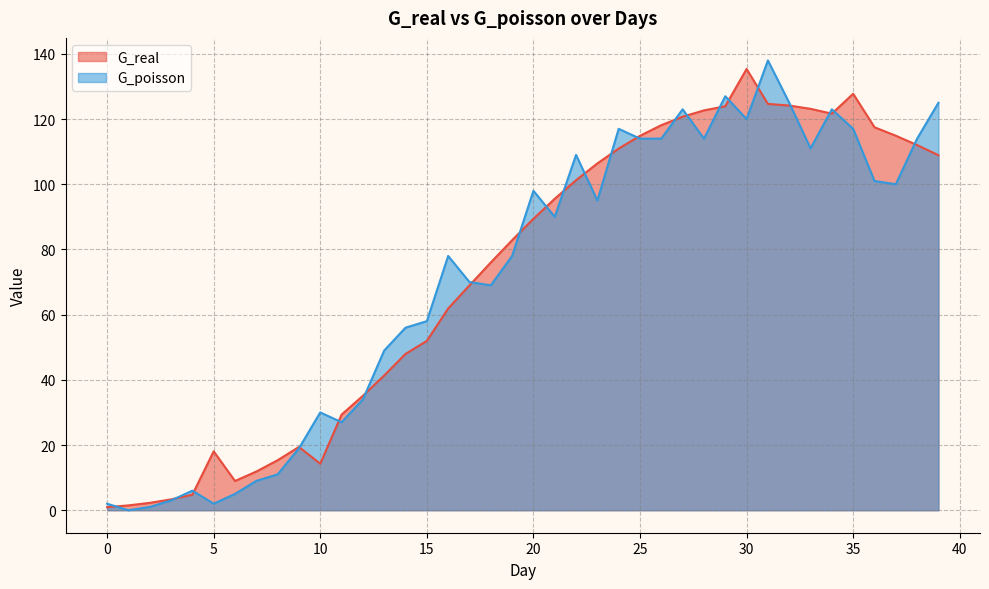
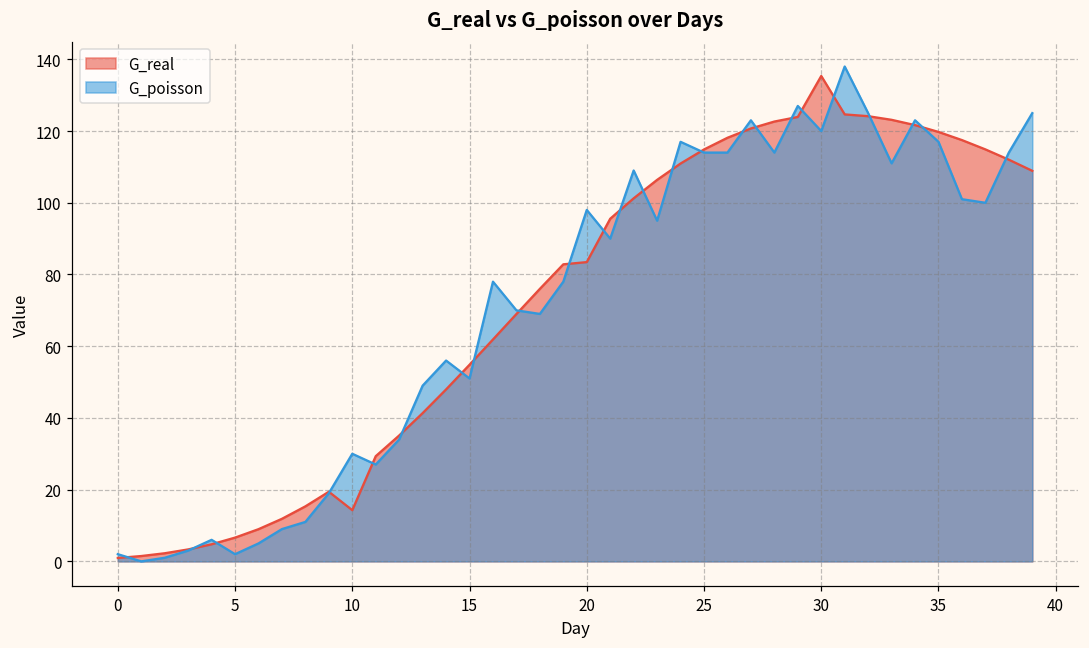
  {
    "G_real": {
      "0": 1,
-     "5": 18,
+     "5": 7,
      "10": 14,
-     "15": 52,
-     "20": 89,
+     "15": 55,
+     "20": 83,
      "25": 115,
      "30": 135,
-     "35": 128
+     "35": 120
    },
    "G_poisson": {
      "0": 2,
      "5": 2,
      "10": 30,
-     "15": 58,
+     "15": 51,
      "20": 98,
      "25": 114,
      "30": 120,
      "35": 117
    }
  }
